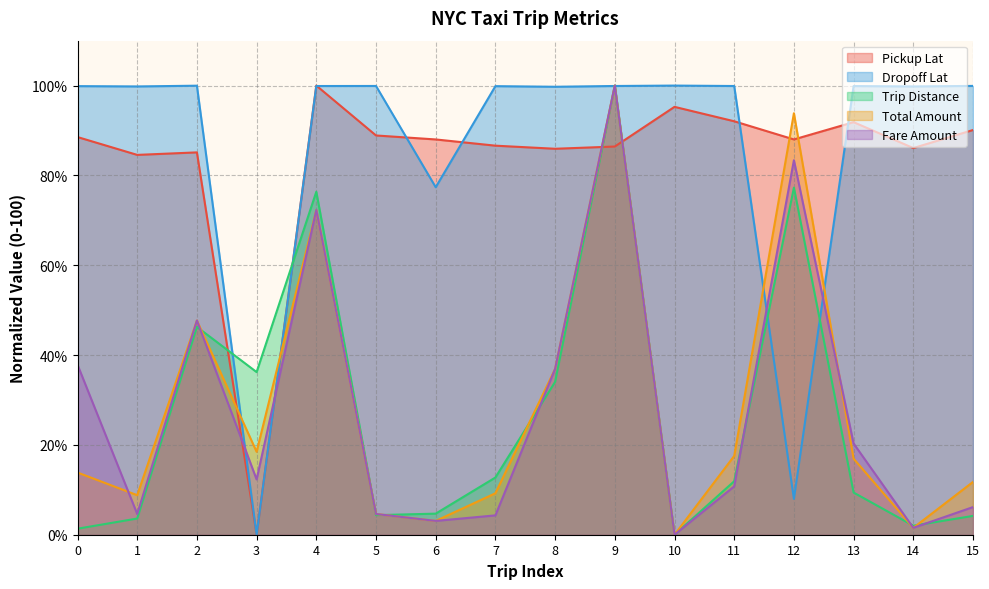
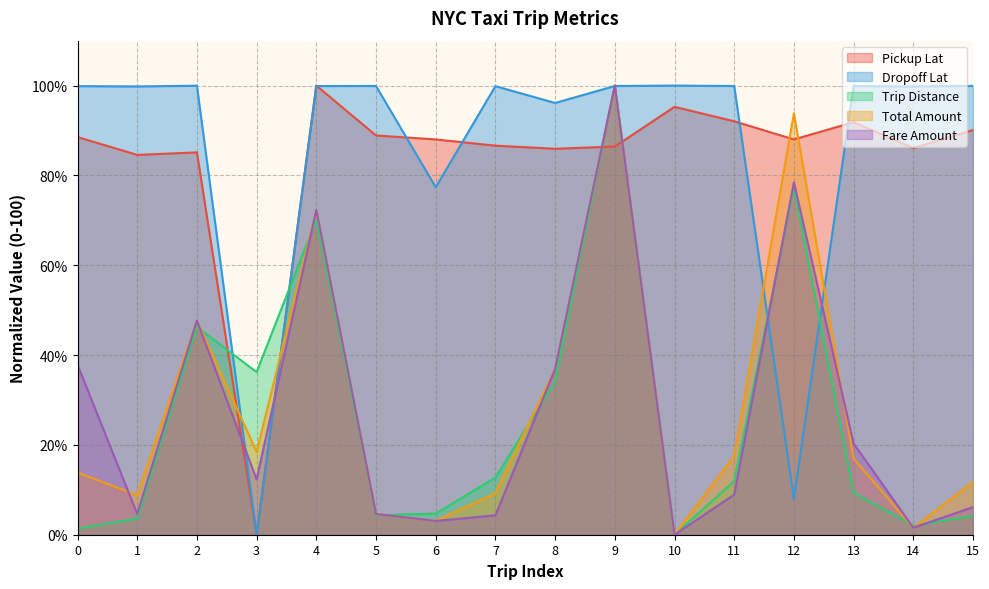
  {
    "Dropoff Lat": {
      "0": "100%",
      "1": "100%",
      "2": "100%",
      "5": "100%",
      "6": "77%",
      "7": "100%",
-     "8": "100%",
+     "8": "96%",
      "10": "100%",
      "11": "100%",
      "12": "8%",
      "15": "100%"
    },
    "Trip Distance": {
      "0": "1%",
      "1": "4%",
      "2": "46%",
      "3": "36%",
-     "4": "76%",
+     "4": "70%",
      "6": "5%",
      "7": "13%",
      "8": "34%",
      "11": "12%",
      "12": "77%",
      "13": "9%",
      "15": "4%"
    },
    "Fare Amount": {
      "0": "38%",
      "1": "5%",
      "3": "12%",
      "7": "4%",
-     "11": "11%",
-     "12": "83%",
+     "11": "9%",
+     "12": "78%",
      "13": "20%",
      "15": "6%"
    }
  }
